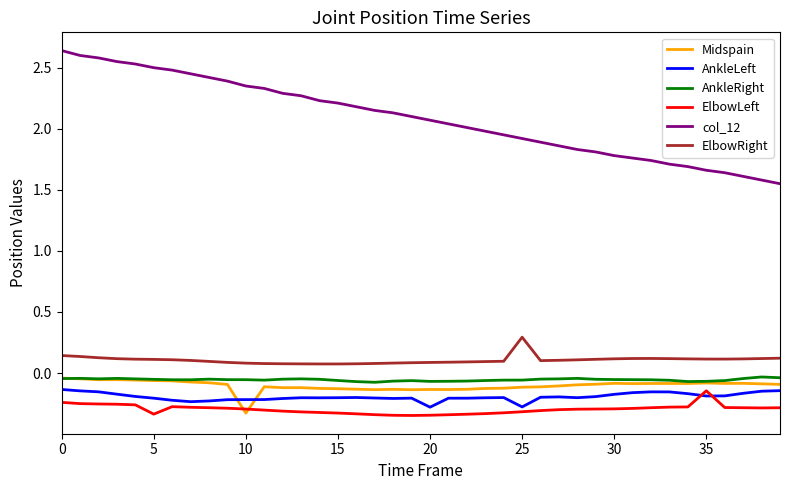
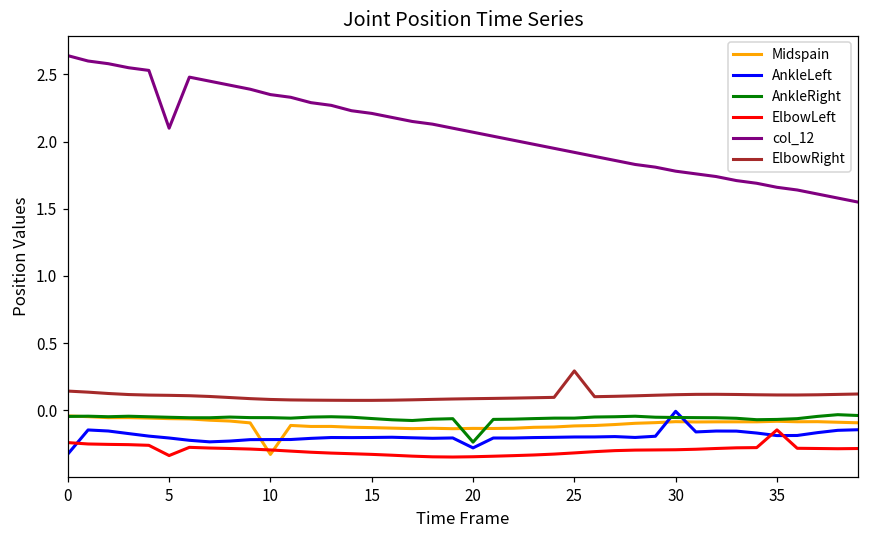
  {
    "Midspain": {
      "10": -0.33,
      "15": -0.13,
      "20": -0.13,
      "25": -0.12,
      "30": -0.08
    },
    "AnkleLeft": {
-     "0": -0.13,
+     "0": -0.33,
      "5": -0.21,
      "10": -0.22,
      "15": -0.20,
      "20": -0.28,
-     "25": -0.28,
-     "30": -0.17,
+     "25": -0.20,
+     "30": -0.01,
      "35": -0.19
    },
    "AnkleRight": {
      "10": -0.05,
      "15": -0.06,
-     "20": -0.07,
+     "20": -0.24,
      "25": -0.06,
      "30": -0.05
    },
    "ElbowLeft": {
      "0": -0.24,
      "5": -0.34,
      "10": -0.29,
      "15": -0.33,
      "20": -0.35,
      "25": -0.32,
      "30": -0.29,
      "35": -0.15
    },
    "col_12": {
      "0": 2.64,
-     "5": 2.5,
+     "5": 2.1,
      "10": 2.35,
      "15": 2.2,
      "20": 2.07,
      "25": 1.9,
      "30": 1.8,
      "35": 1.66
    },
    "ElbowRight": {
      "0": 0.14,
      "5": 0.11,
      "10": 0.08,
      "15": 0.07,
      "20": 0.09,
      "25": 0.29,
      "30": 0.12,
      "35": 0.11
    }
  }
